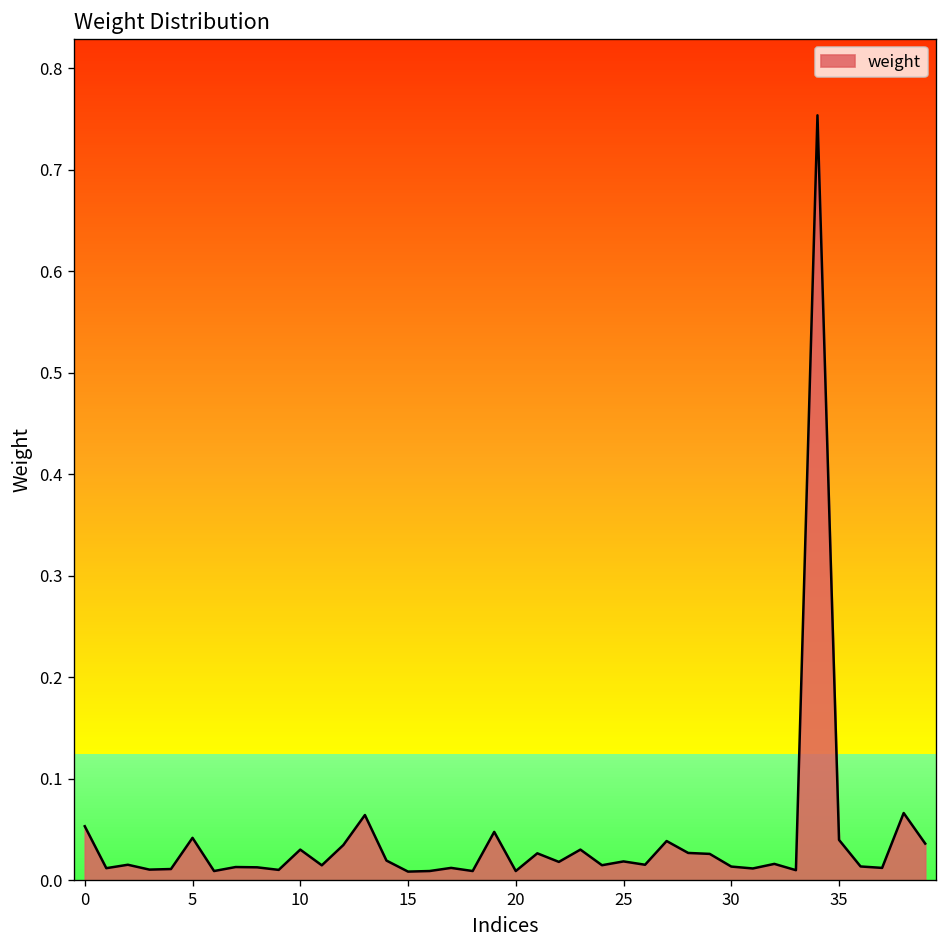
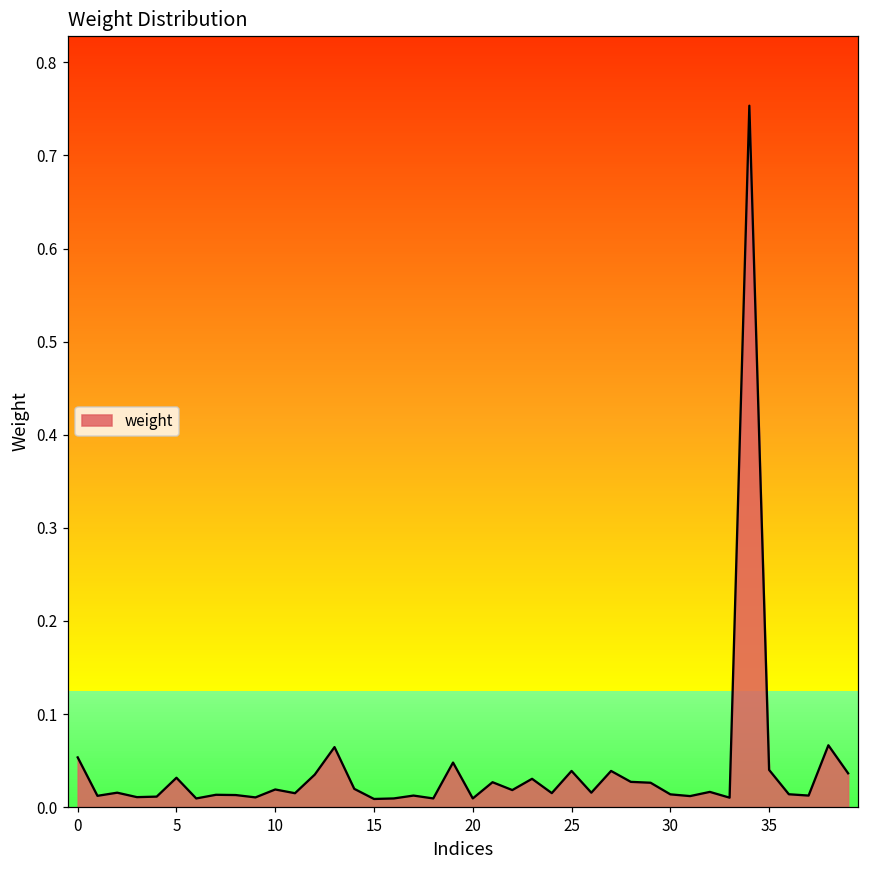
  {
    "0": 0.05,
-   "5": 0.04,
-   "10": 0.03,
+   "5": 0.03,
+   "10": 0.02,
    "15": 0.01,
    "20": 0.01,
-   "25": 0.02,
+   "25": 0.04,
    "30": 0.01,
    "35": 0.04
  }
